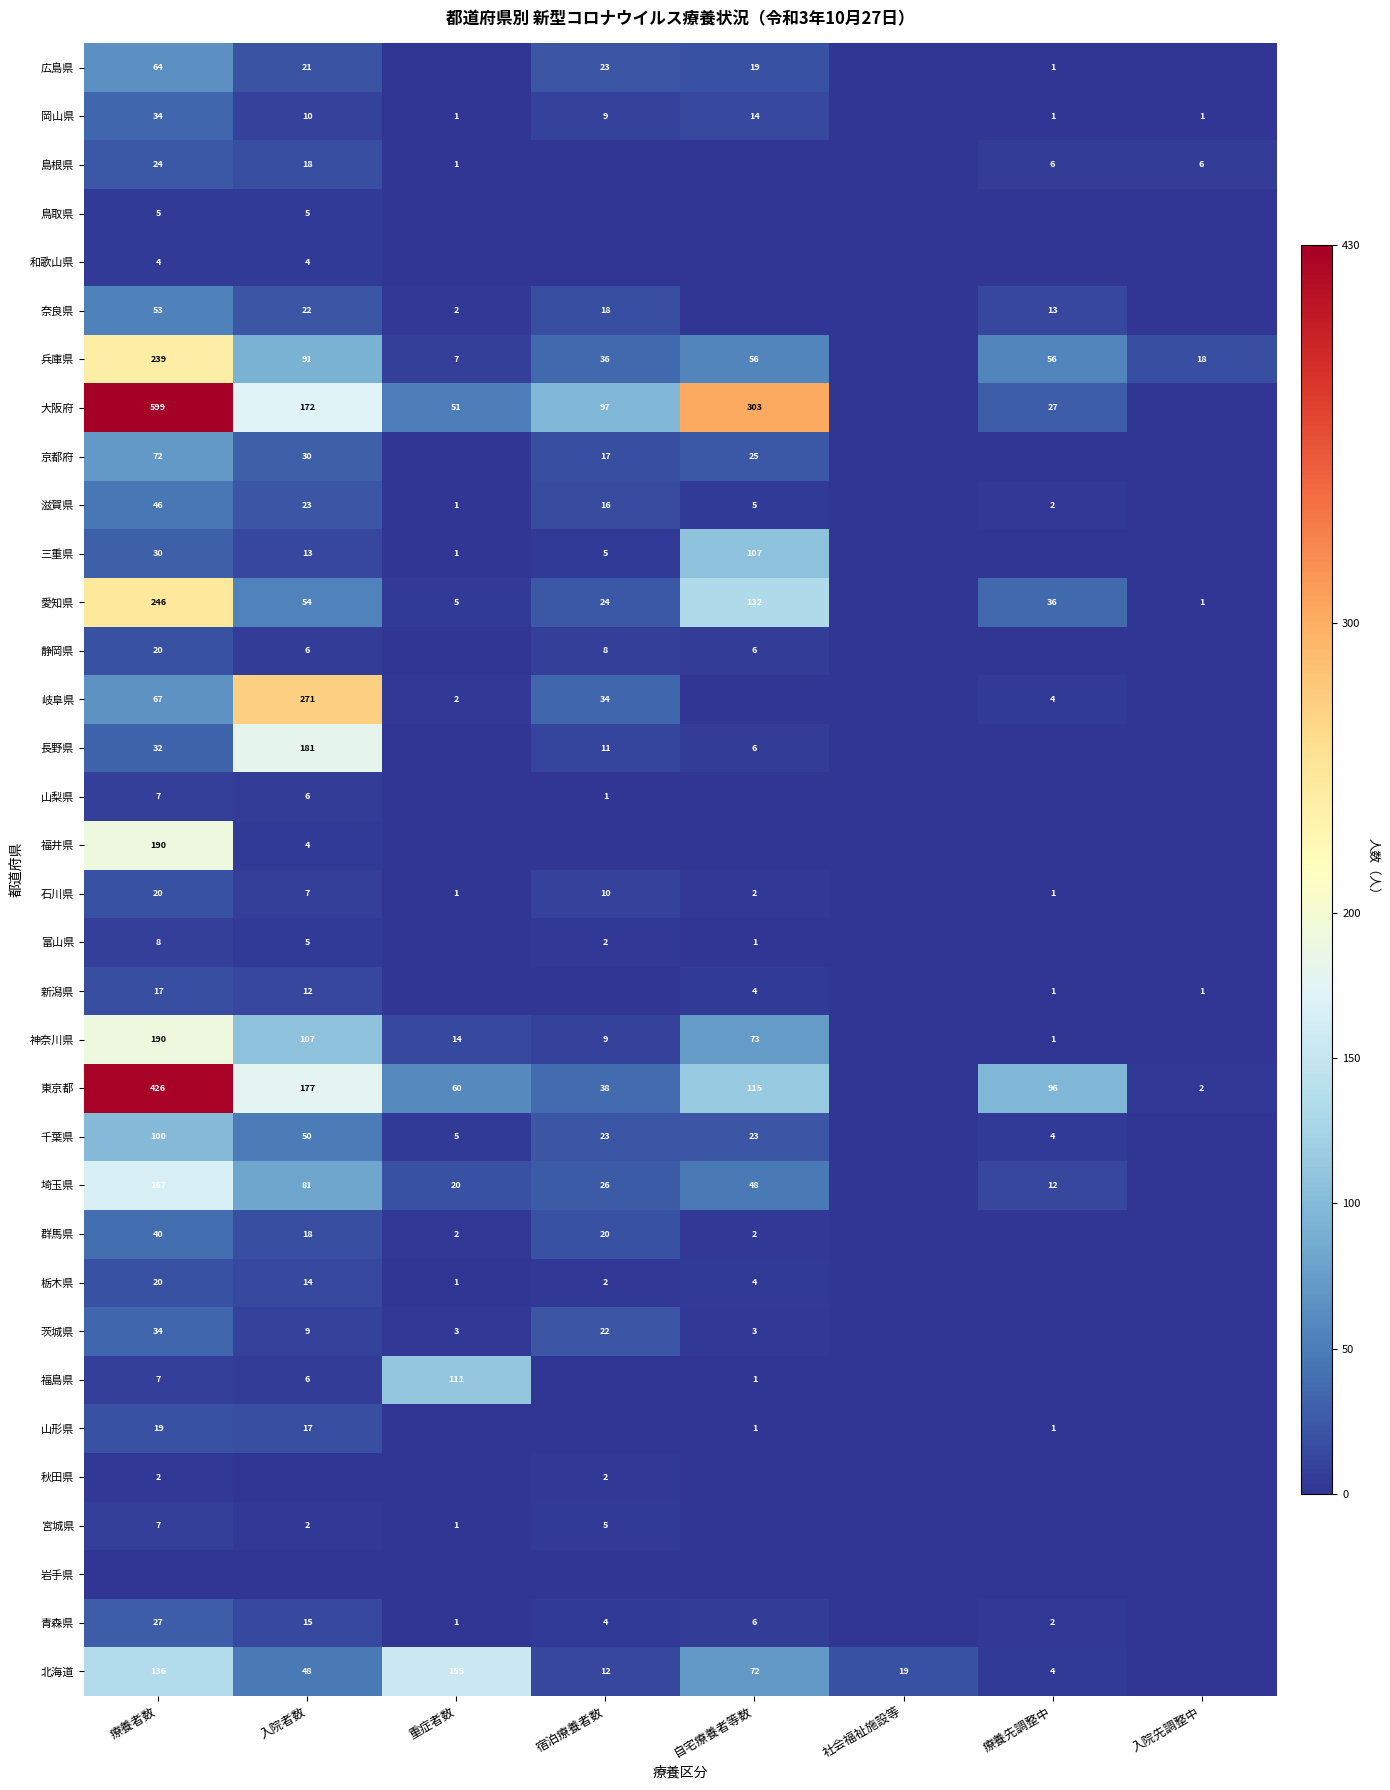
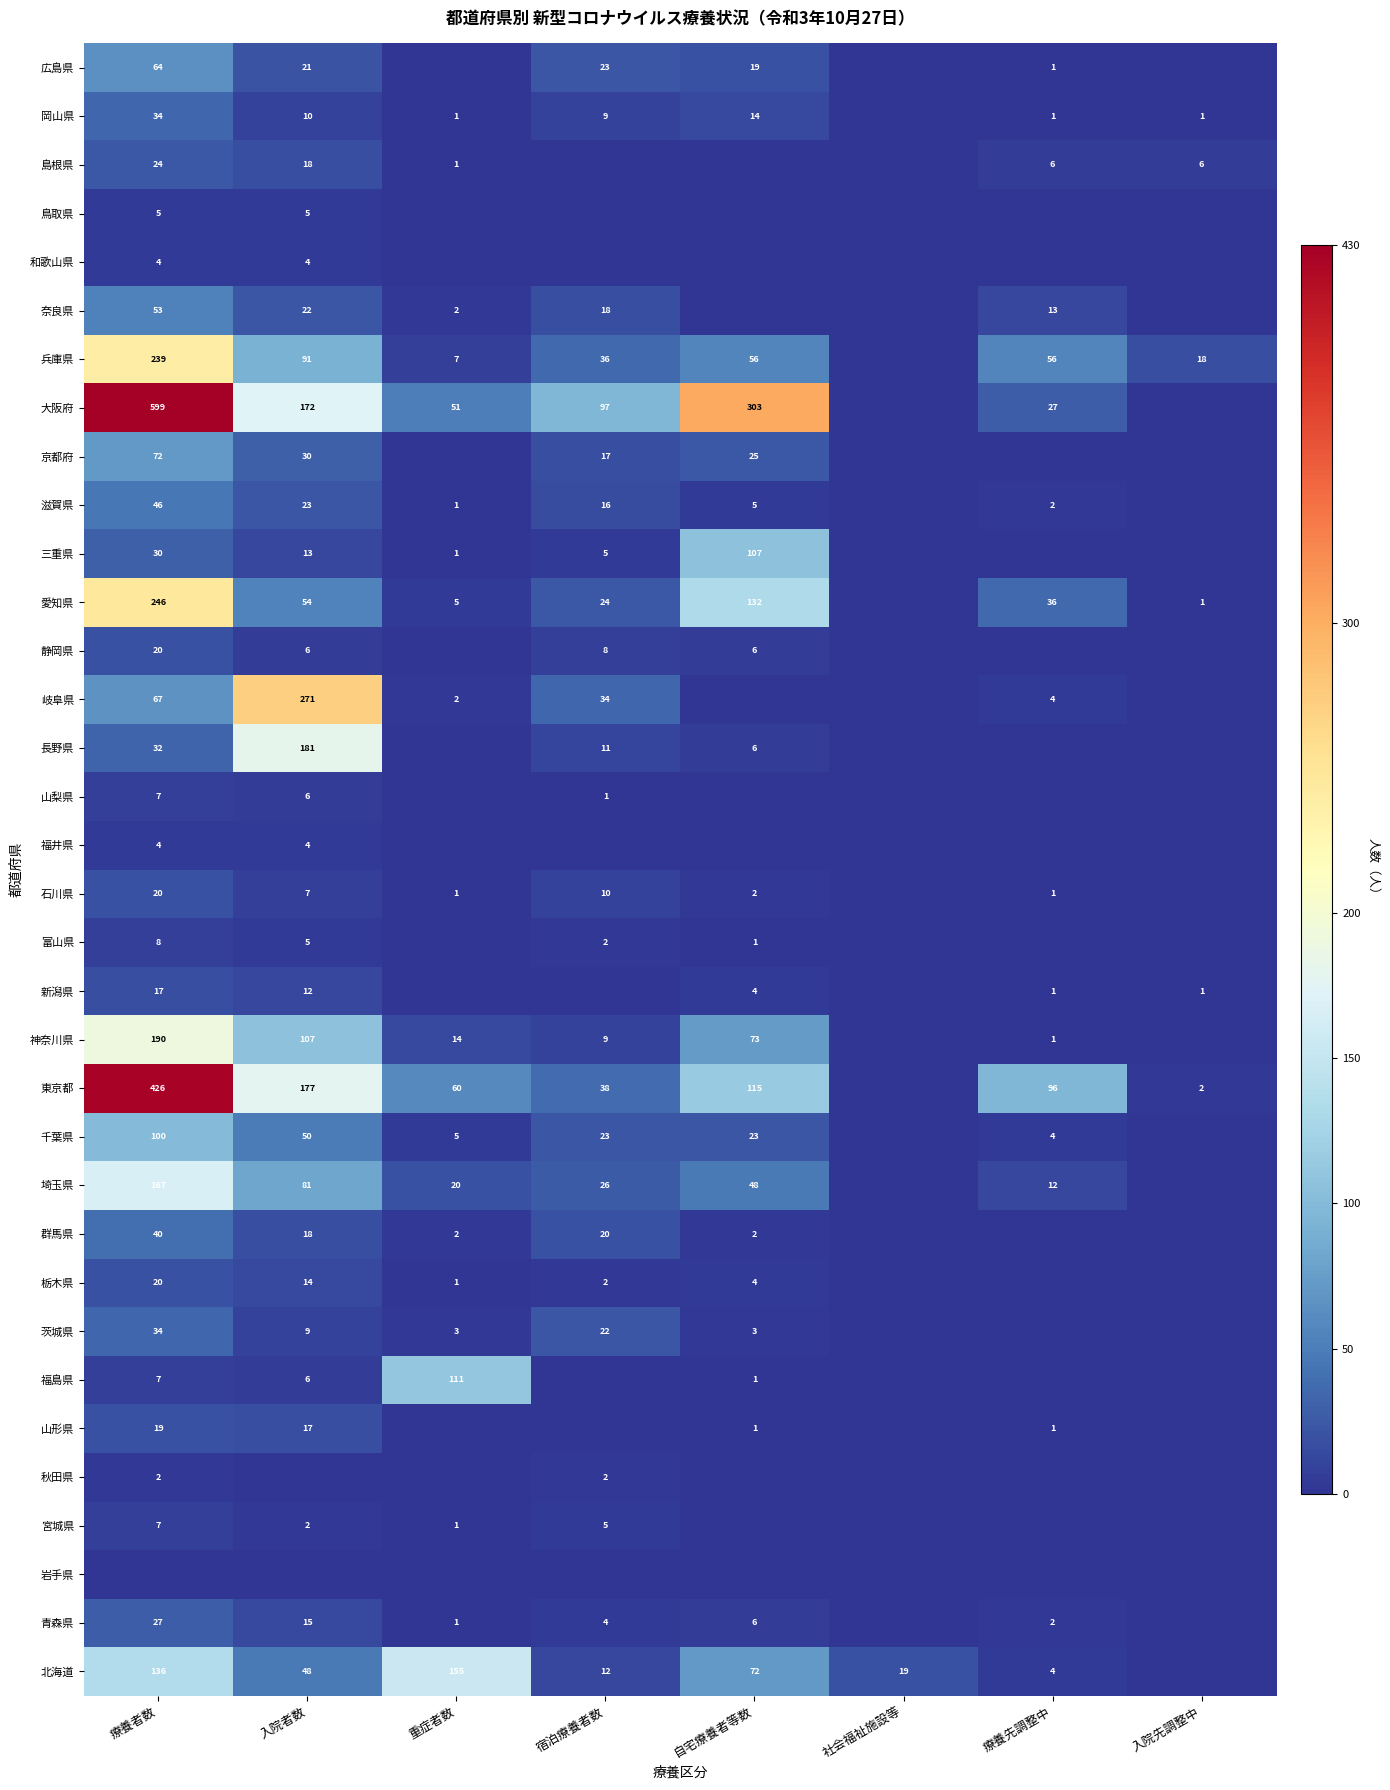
  {
    "広島県": {
      "療養者数": 64,
      "入院者数": 21,
      "宿泊療養者数": 23,
      "自宅療養者等数": 19,
      "療養先調整中": 1
    },
    "岡山県": {
      "療養者数": 34,
      "入院者数": 10,
      "重症者数": 1,
      "宿泊療養者数": 9,
      "自宅療養者等数": 14,
      "療養先調整中": 1,
      "入院先調整中": 1
    },
    "島根県": {
      "療養者数": 24,
      "入院者数": 18,
      "重症者数": 1,
      "療養先調整中": 6,
      "入院先調整中": 6
    },
    "鳥取県": {
      "療養者数": 5,
      "入院者数": 5
    },
    "和歌山県": {
      "療養者数": 4,
      "入院者数": 4
    },
    "奈良県": {
      "療養者数": 53,
      "入院者数": 22,
      "重症者数": 2,
      "宿泊療養者数": 18,
      "療養先調整中": 13
    },
    "兵庫県": {
      "療養者数": 239,
      "入院者数": 91,
      "重症者数": 7,
      "宿泊療養者数": 36,
      "自宅療養者等数": 56,
      "療養先調整中": 56,
      "入院先調整中": 18
    },
    "大阪府": {
      "療養者数": 599,
      "入院者数": 172,
      "重症者数": 51,
      "宿泊療養者数": 97,
      "自宅療養者等数": 303,
      "療養先調整中": 27
    },
    "京都府": {
      "療養者数": 72,
      "入院者数": 30,
      "宿泊療養者数": 17,
      "自宅療養者等数": 25
    },
    "滋賀県": {
      "療養者数": 46,
      "入院者数": 23,
      "重症者数": 1,
      "宿泊療養者数": 16,
      "自宅療養者等数": 5,
      "療養先調整中": 2
    },
    "三重県": {
      "療養者数": 30,
      "入院者数": 13,
      "重症者数": 1,
      "宿泊療養者数": 5,
      "自宅療養者等数": 107
    },
    "愛知県": {
      "療養者数": 246,
      "入院者数": 54,
      "重症者数": 5,
      "宿泊療養者数": 24,
      "自宅療養者等数": 132,
      "療養先調整中": 36,
      "入院先調整中": 1
    },
    "静岡県": {
      "療養者数": 20,
      "入院者数": 6,
      "宿泊療養者数": 8,
      "自宅療養者等数": 6
    },
    "岐阜県": {
      "療養者数": 67,
      "入院者数": 271,
      "重症者数": 2,
      "宿泊療養者数": 34,
      "療養先調整中": 4
    },
    "長野県": {
      "療養者数": 32,
      "入院者数": 181,
      "宿泊療養者数": 11,
      "自宅療養者等数": 6
    },
    "山梨県": {
      "療養者数": 7,
      "入院者数": 6,
      "宿泊療養者数": 1
    },
    "福井県": {
-     "療養者数": 190,
+     "療養者数": 4,
      "入院者数": 4
    },
    "石川県": {
      "療養者数": 20,
      "入院者数": 7,
      "重症者数": 1,
      "宿泊療養者数": 10,
      "自宅療養者等数": 2,
      "療養先調整中": 1
    },
    "富山県": {
      "療養者数": 8,
      "入院者数": 5,
      "宿泊療養者数": 2,
      "自宅療養者等数": 1
    },
    "新潟県": {
      "療養者数": 17,
      "入院者数": 12,
      "自宅療養者等数": 4,
      "療養先調整中": 1,
      "入院先調整中": 1
    },
    "神奈川県": {
      "療養者数": 190,
      "入院者数": 107,
      "重症者数": 14,
      "宿泊療養者数": 9,
      "自宅療養者等数": 73,
      "療養先調整中": 1
    },
    "東京都": {
      "療養者数": 426,
      "入院者数": 177,
      "重症者数": 60,
      "宿泊療養者数": 38,
      "自宅療養者等数": 115,
      "療養先調整中": 96,
      "入院先調整中": 2
    },
    "千葉県": {
      "療養者数": 100,
      "入院者数": 50,
      "重症者数": 5,
      "宿泊療養者数": 23,
      "自宅療養者等数": 23,
      "療養先調整中": 4
    },
    "埼玉県": {
      "入院者数": 81,
      "重症者数": 20,
      "宿泊療養者数": 26,
      "自宅療養者等数": 48,
      "療養先調整中": 12
    },
    "群馬県": {
      "療養者数": 40,
      "入院者数": 18,
      "重症者数": 2,
      "宿泊療養者数": 20,
      "自宅療養者等数": 2
    },
    "栃木県": {
      "療養者数": 20,
      "入院者数": 14,
      "重症者数": 1,
      "宿泊療養者数": 2,
      "自宅療養者等数": 4
    },
    "茨城県": {
      "療養者数": 34,
      "入院者数": 9,
      "重症者数": 3,
      "宿泊療養者数": 22,
      "自宅療養者等数": 3
    },
    "福島県": {
      "療養者数": 7,
      "入院者数": 6,
      "重症者数": 111,
      "自宅療養者等数": 1
    },
    "山形県": {
      "療養者数": 19,
      "入院者数": 17,
      "自宅療養者等数": 1,
      "療養先調整中": 1
    },
    "秋田県": {
      "療養者数": 2,
      "宿泊療養者数": 2
    },
    "宮城県": {
      "療養者数": 7,
      "入院者数": 2,
      "重症者数": 1,
      "宿泊療養者数": 5
    },
    "青森県": {
      "療養者数": 27,
      "入院者数": 15,
      "重症者数": 1,
      "宿泊療養者数": 4,
      "自宅療養者等数": 6,
      "療養先調整中": 2
    },
    "北海道": {
      "療養者数": 136,
      "入院者数": 48,
      "重症者数": 155,
      "宿泊療養者数": 12,
      "自宅療養者等数": 72,
      "社会福祉施設等": 19,
      "療養先調整中": 4
    }
  }
